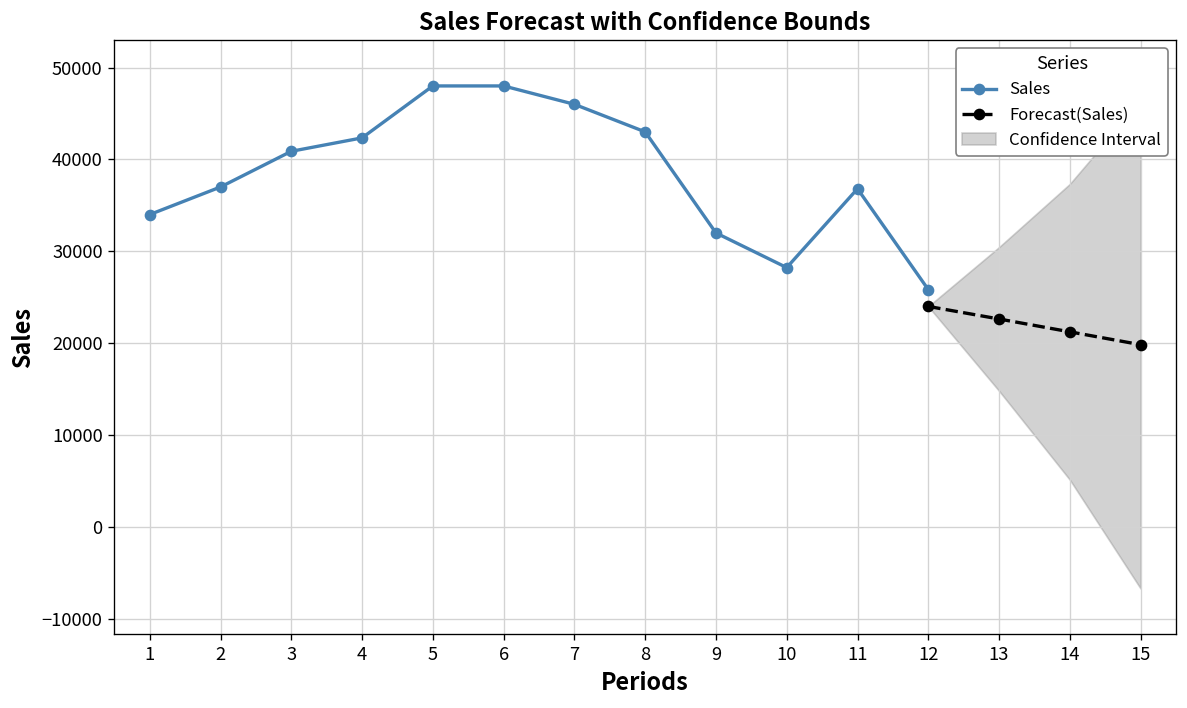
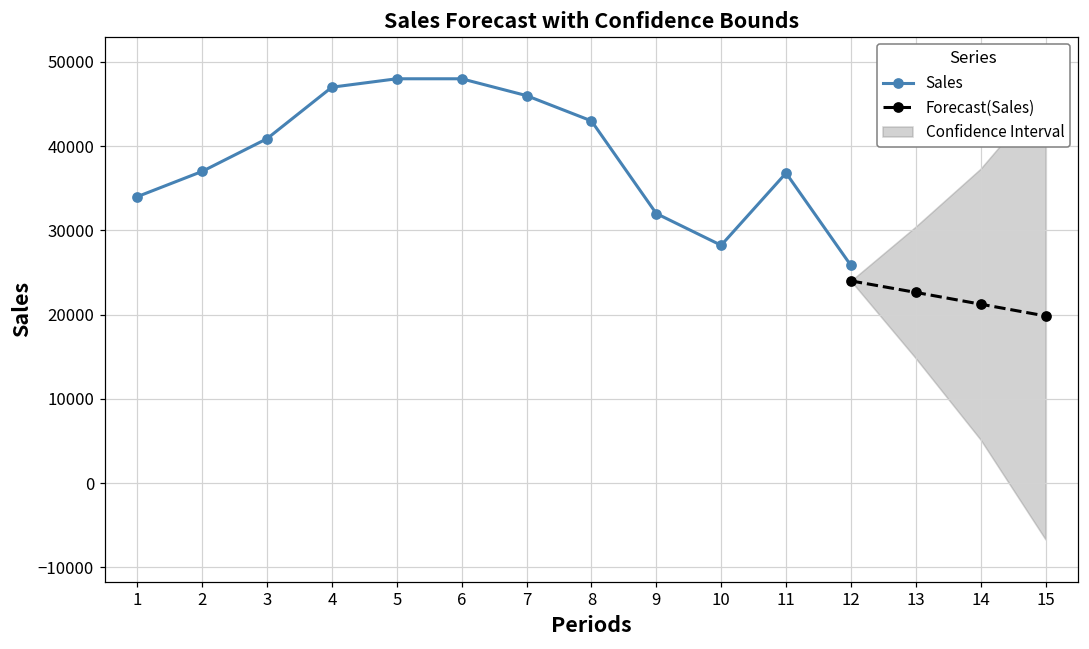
  {
    "Sales": {
      "1": 34000,
      "2": 37000,
      "3": 41000,
-     "4": 42000,
+     "4": 47000,
      "5": 48000,
      "6": 48000,
      "7": 46000,
      "8": 43000,
      "9": 32000,
      "10": 28000,
      "11": 37000,
      "12": 26000
    }
  }
